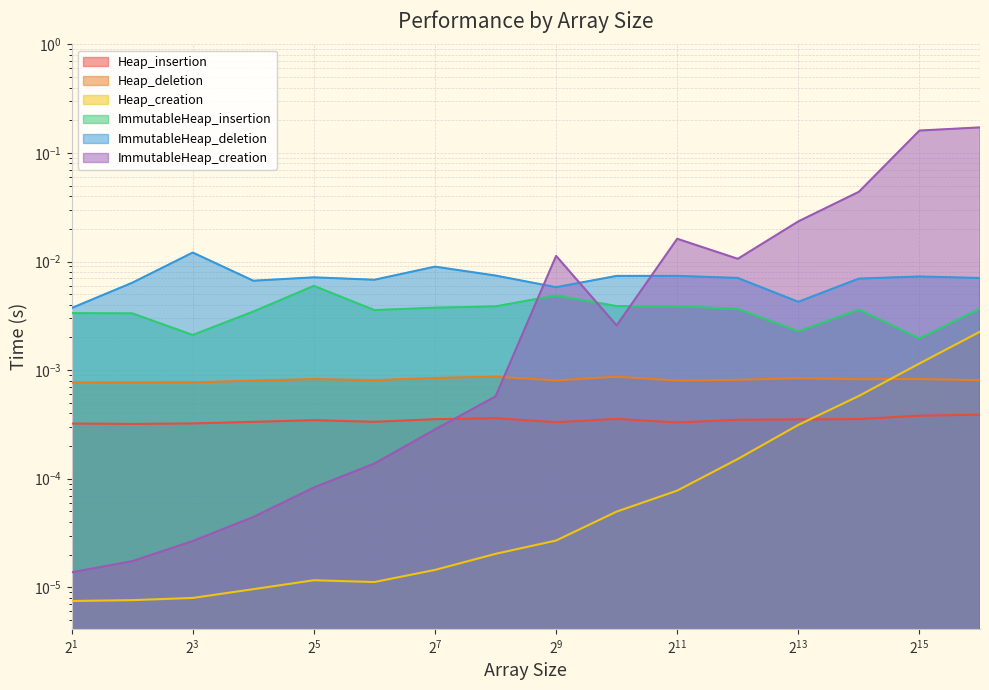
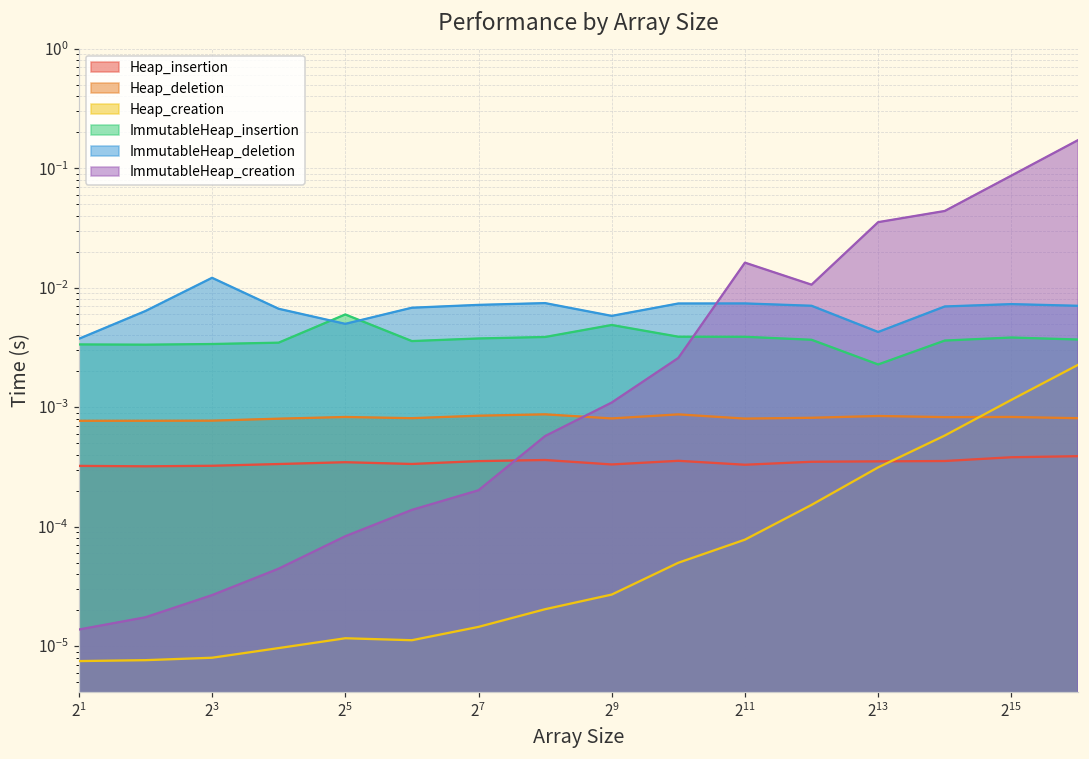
  {
    "ImmutableHeap_insertion": {
      "2^1": 0.0033,
-     "2^3": 0.0021,
+     "2^3": 0.0034,
      "2^5": 0.006,
      "2^7": 0.0038,
      "2^9": 0.005,
      "2^11": 0.0039,
      "2^13": 0.0023,
-     "2^15": 0.0020
+     "2^15": 0.0038
    },
    "ImmutableHeap_deletion": {
      "2^1": 0.0037,
      "2^3": 0.012,
-     "2^5": 0.007,
-     "2^7": 0.009,
+     "2^5": 0.005,
+     "2^7": 0.007,
      "2^9": 0.006,
      "2^11": 0.007,
      "2^13": 0.0043,
      "2^15": 0.007
    },
    "ImmutableHeap_creation": {
      "2^1": 0.000014,
      "2^3": 0.000027,
      "2^5": 0.00008,
-     "2^7": 0.00028,
-     "2^9": 0.011,
+     "2^7": 0.00020,
+     "2^9": 0.0011,
      "2^11": 0.016,
-     "2^13": 0.023,
-     "2^15": 0.16
+     "2^13": 0.035,
+     "2^15": 0.09
    }
  }
